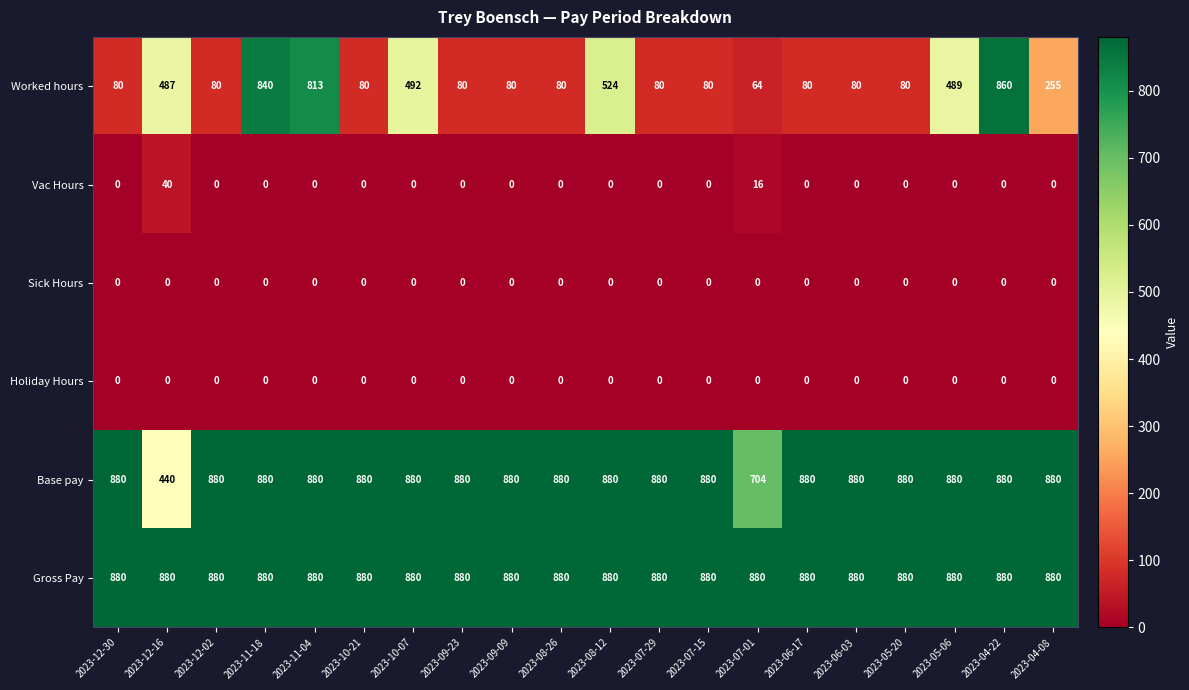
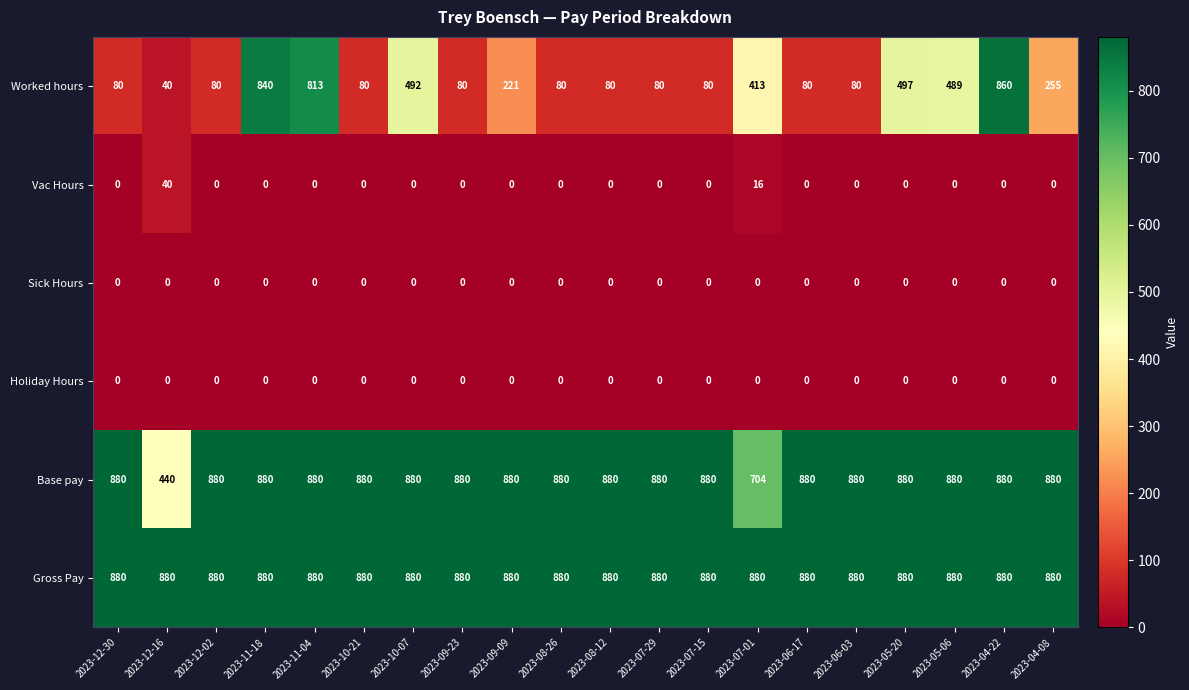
  {
    "Worked hours": {
      "2023-12-30": 80,
-     "2023-12-16": 487,
+     "2023-12-16": 40,
      "2023-12-02": 80,
      "2023-11-18": 840,
      "2023-11-04": 813,
      "2023-10-21": 80,
      "2023-10-07": 492,
      "2023-09-23": 80,
-     "2023-09-09": 80,
+     "2023-09-09": 221,
      "2023-08-26": 80,
-     "2023-08-12": 524,
+     "2023-08-12": 80,
      "2023-07-29": 80,
      "2023-07-15": 80,
-     "2023-07-01": 64,
+     "2023-07-01": 413,
      "2023-06-17": 80,
      "2023-06-03": 80,
-     "2023-05-20": 80,
+     "2023-05-20": 497,
      "2023-05-06": 489,
      "2023-04-22": 860,
      "2023-04-08": 255
    },
    "Vac Hours": {
      "2023-12-30": 0,
      "2023-12-16": 40,
      "2023-12-02": 0,
      "2023-11-18": 0,
      "2023-11-04": 0,
      "2023-10-21": 0,
      "2023-10-07": 0,
      "2023-09-23": 0,
      "2023-09-09": 0,
      "2023-08-26": 0,
      "2023-08-12": 0,
      "2023-07-29": 0,
      "2023-07-15": 0,
      "2023-07-01": 16,
      "2023-06-17": 0,
      "2023-06-03": 0,
      "2023-05-20": 0,
      "2023-05-06": 0,
      "2023-04-22": 0,
      "2023-04-08": 0
    },
    "Sick Hours": {
      "2023-12-30": 0,
      "2023-12-16": 0,
      "2023-12-02": 0,
      "2023-11-18": 0,
      "2023-11-04": 0,
      "2023-10-21": 0,
      "2023-10-07": 0,
      "2023-09-23": 0,
      "2023-09-09": 0,
      "2023-08-26": 0,
      "2023-08-12": 0,
      "2023-07-29": 0,
      "2023-07-15": 0,
      "2023-07-01": 0,
      "2023-06-17": 0,
      "2023-06-03": 0,
      "2023-05-20": 0,
      "2023-05-06": 0,
      "2023-04-22": 0,
      "2023-04-08": 0
    },
    "Holiday Hours": {
      "2023-12-30": 0,
      "2023-12-16": 0,
      "2023-12-02": 0,
      "2023-11-18": 0,
      "2023-11-04": 0,
      "2023-10-21": 0,
      "2023-10-07": 0,
      "2023-09-23": 0,
      "2023-09-09": 0,
      "2023-08-26": 0,
      "2023-08-12": 0,
      "2023-07-29": 0,
      "2023-07-15": 0,
      "2023-07-01": 0,
      "2023-06-17": 0,
      "2023-06-03": 0,
      "2023-05-20": 0,
      "2023-05-06": 0,
      "2023-04-22": 0,
      "2023-04-08": 0
    },
    "Base pay": {
      "2023-12-30": 880,
      "2023-12-16": 440,
      "2023-12-02": 880,
      "2023-11-18": 880,
      "2023-11-04": 880,
      "2023-10-21": 880,
      "2023-10-07": 880,
      "2023-09-23": 880,
      "2023-09-09": 880,
      "2023-08-26": 880,
      "2023-08-12": 880,
      "2023-07-29": 880,
      "2023-07-15": 880,
      "2023-07-01": 704,
      "2023-06-17": 880,
      "2023-06-03": 880,
      "2023-05-20": 880,
      "2023-05-06": 880,
      "2023-04-22": 880,
      "2023-04-08": 880
    },
    "Gross Pay": {
      "2023-12-30": 880,
      "2023-12-16": 880,
      "2023-12-02": 880,
      "2023-11-18": 880,
      "2023-11-04": 880,
      "2023-10-21": 880,
      "2023-10-07": 880,
      "2023-09-23": 880,
      "2023-09-09": 880,
      "2023-08-26": 880,
      "2023-08-12": 880,
      "2023-07-29": 880,
      "2023-07-15": 880,
      "2023-07-01": 880,
      "2023-06-17": 880,
      "2023-06-03": 880,
      "2023-05-20": 880,
      "2023-05-06": 880,
      "2023-04-22": 880,
      "2023-04-08": 880
    }
  }
